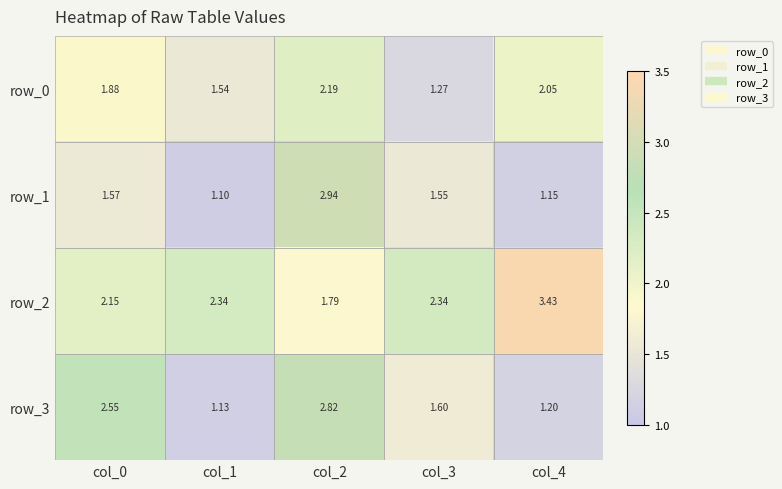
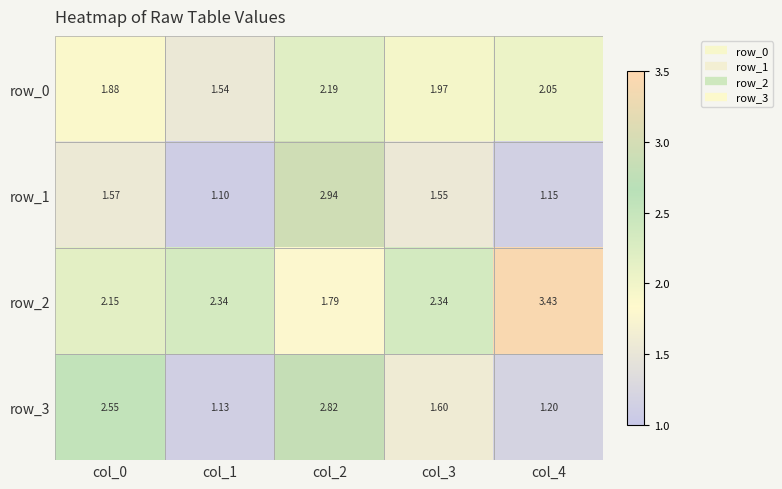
  {
    "row_0": {
      "col_0": 1.88,
      "col_1": 1.54,
      "col_2": 2.19,
-     "col_3": 1.27,
+     "col_3": 1.97,
      "col_4": 2.05
    },
    "row_1": {
      "col_0": 1.57,
      "col_1": 1.10,
      "col_2": 2.94,
      "col_3": 1.55,
      "col_4": 1.15
    },
    "row_2": {
      "col_0": 2.15,
      "col_1": 2.34,
      "col_2": 1.79,
      "col_3": 2.34,
      "col_4": 3.43
    },
    "row_3": {
      "col_0": 2.55,
      "col_1": 1.13,
      "col_2": 2.82,
      "col_3": 1.60,
      "col_4": 1.20
    }
  }
